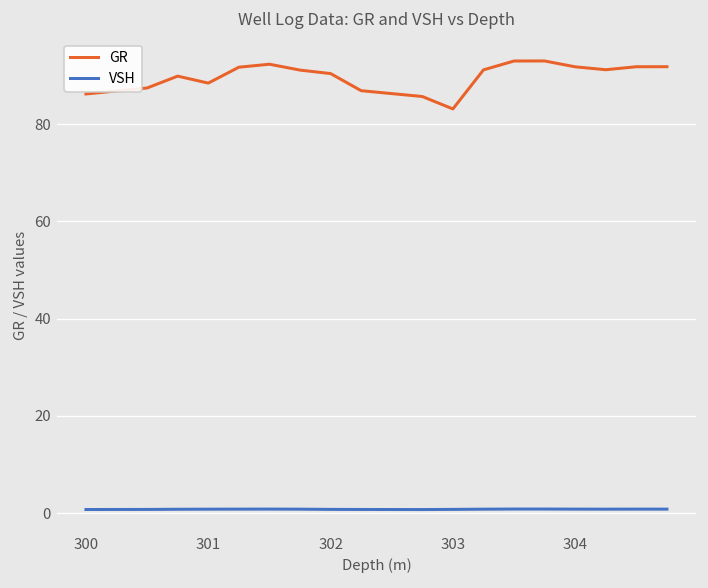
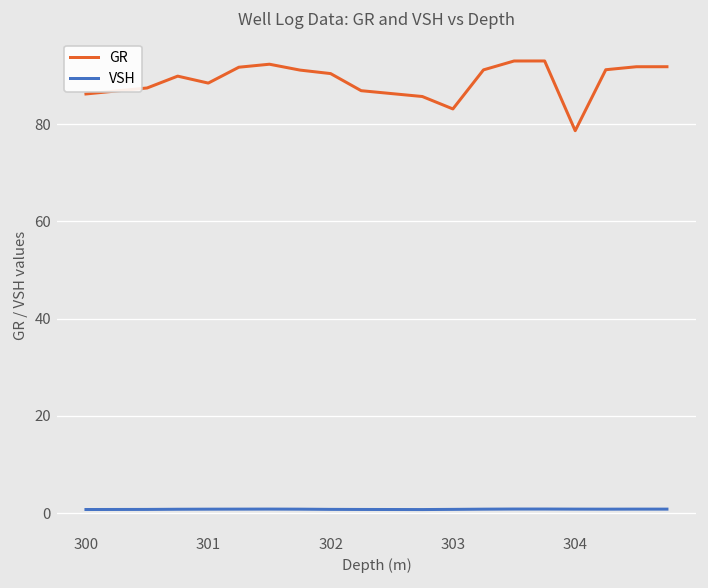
  {
    "GR": {
      "301": 88,
      "302": 90,
      "303": 83,
-     "304": 92
+     "304": 79
    },
    "VSH": {
      "300": 1,
      "301": 1,
      "302": 1,
      "303": 1,
      "304": 1
    }
  }
